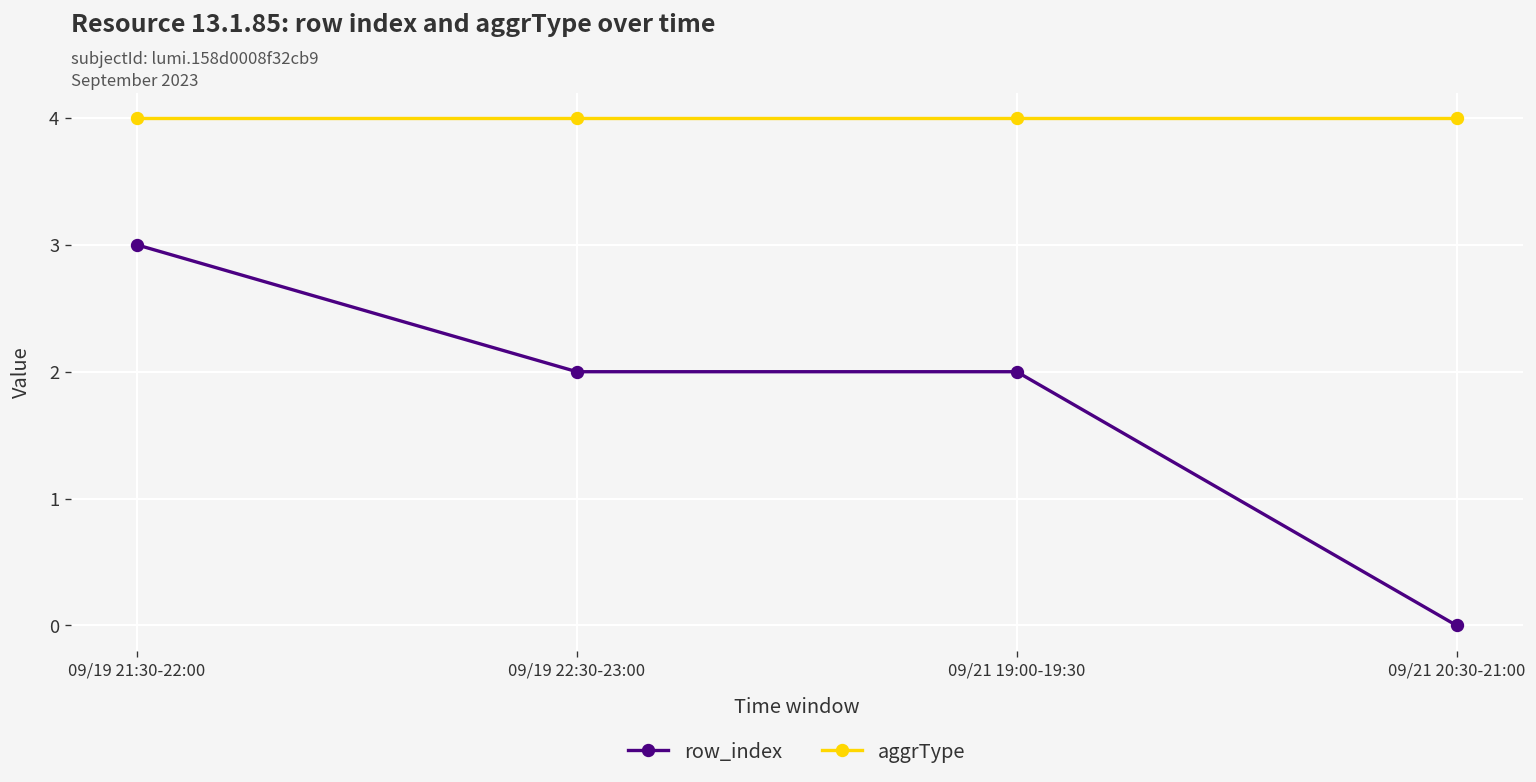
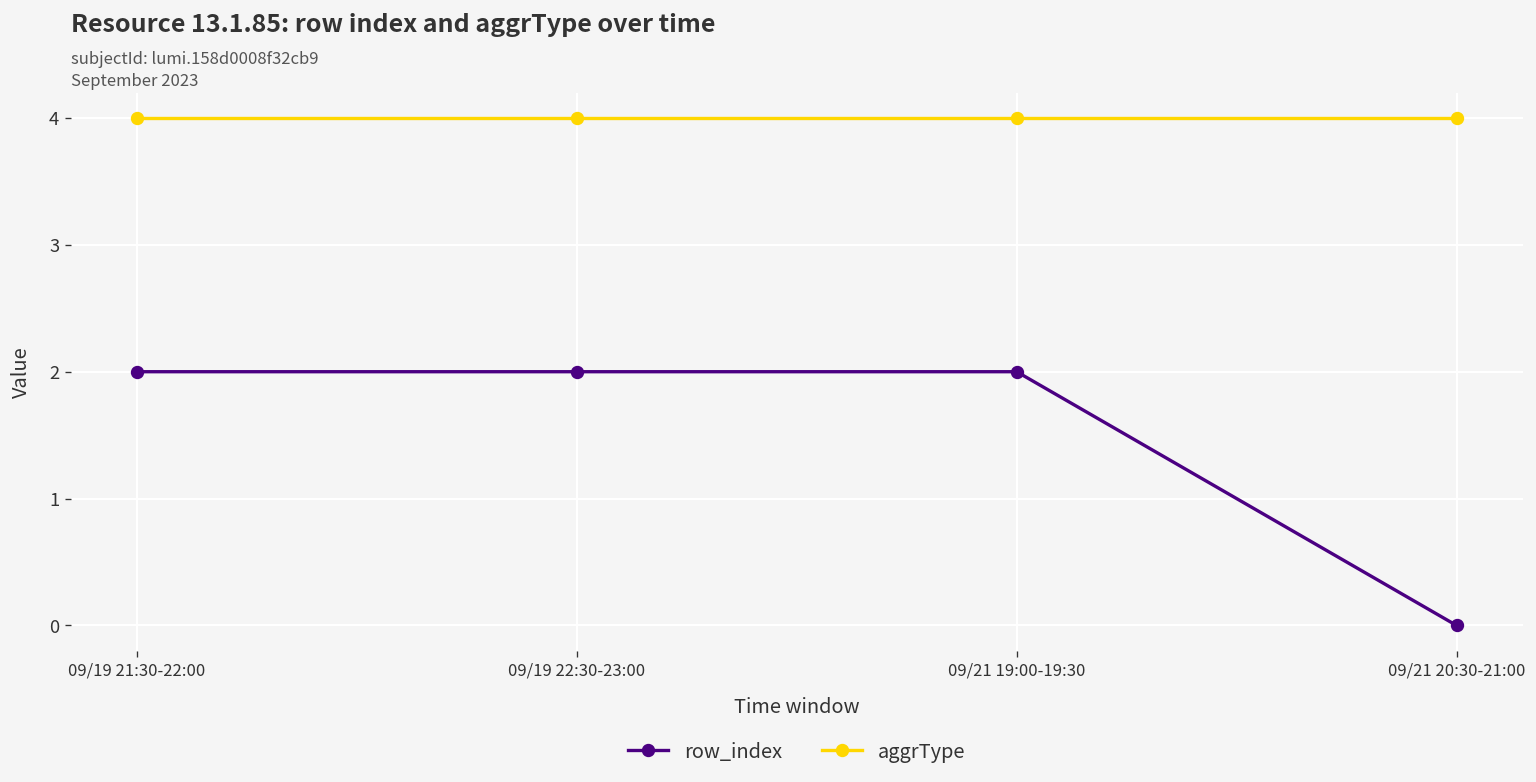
  {
    "row_index": {
-     "09/19 21:30-22:00": 3,
+     "09/19 21:30-22:00": 2,
      "09/19 22:30-23:00": 2,
      "09/21 19:00-19:30": 2,
      "09/21 20:30-21:00": 0
    },
    "aggrType": {
      "09/19 22:30-23:00": 4,
      "09/21 19:00-19:30": 4,
      "09/21 20:30-21:00": 4
    }
  }
